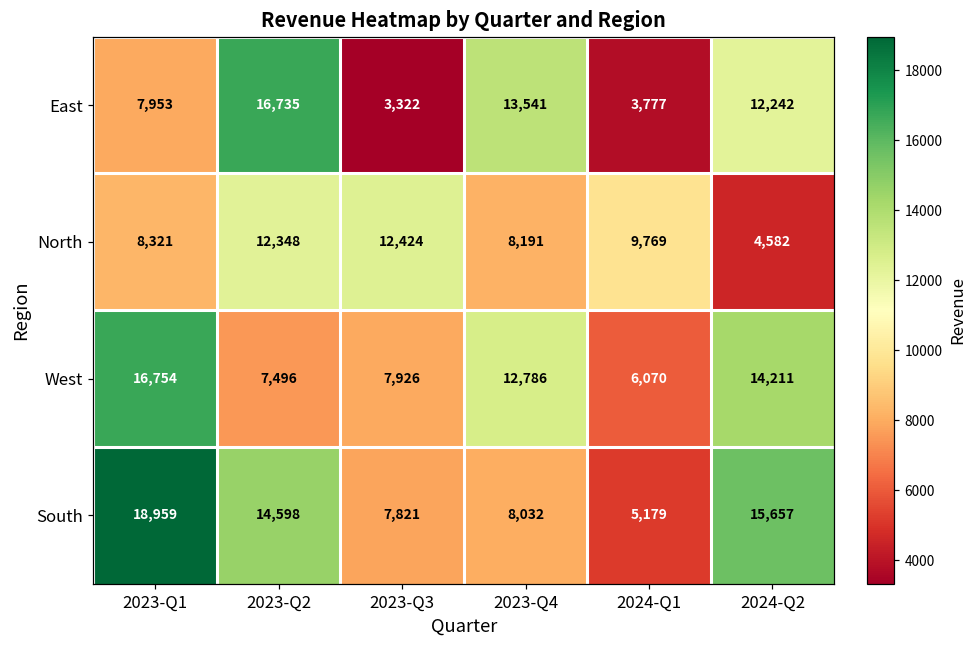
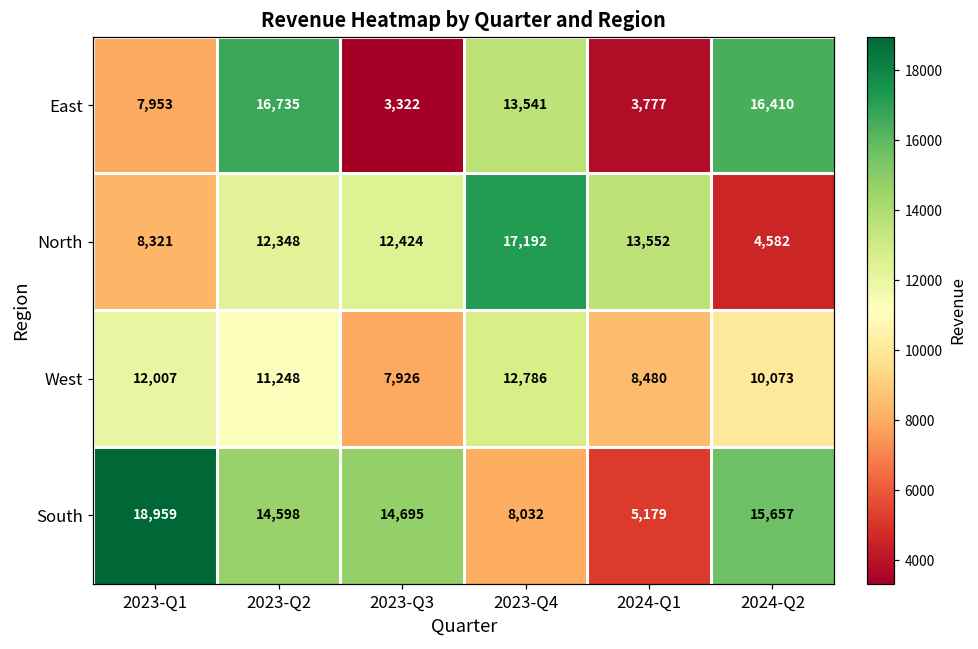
  {
    "East": {
      "2023-Q1": "7,953",
      "2023-Q2": "16,735",
      "2023-Q3": "3,322",
      "2023-Q4": "13,541",
      "2024-Q1": "3,777",
-     "2024-Q2": "12,242"
+     "2024-Q2": "16,410"
    },
    "North": {
      "2023-Q1": "8,321",
      "2023-Q2": "12,348",
      "2023-Q3": "12,424",
-     "2023-Q4": "8,191",
-     "2024-Q1": "9,769",
+     "2023-Q4": "17,192",
+     "2024-Q1": "13,552",
      "2024-Q2": "4,582"
    },
    "West": {
-     "2023-Q1": "16,754",
-     "2023-Q2": "7,496",
+     "2023-Q1": "12,007",
+     "2023-Q2": "11,248",
      "2023-Q3": "7,926",
      "2023-Q4": "12,786",
-     "2024-Q1": "6,070",
-     "2024-Q2": "14,211"
+     "2024-Q1": "8,480",
+     "2024-Q2": "10,073"
    },
    "South": {
      "2023-Q1": "18,959",
      "2023-Q2": "14,598",
-     "2023-Q3": "7,821",
+     "2023-Q3": "14,695",
      "2023-Q4": "8,032",
      "2024-Q1": "5,179",
      "2024-Q2": "15,657"
    }
  }
